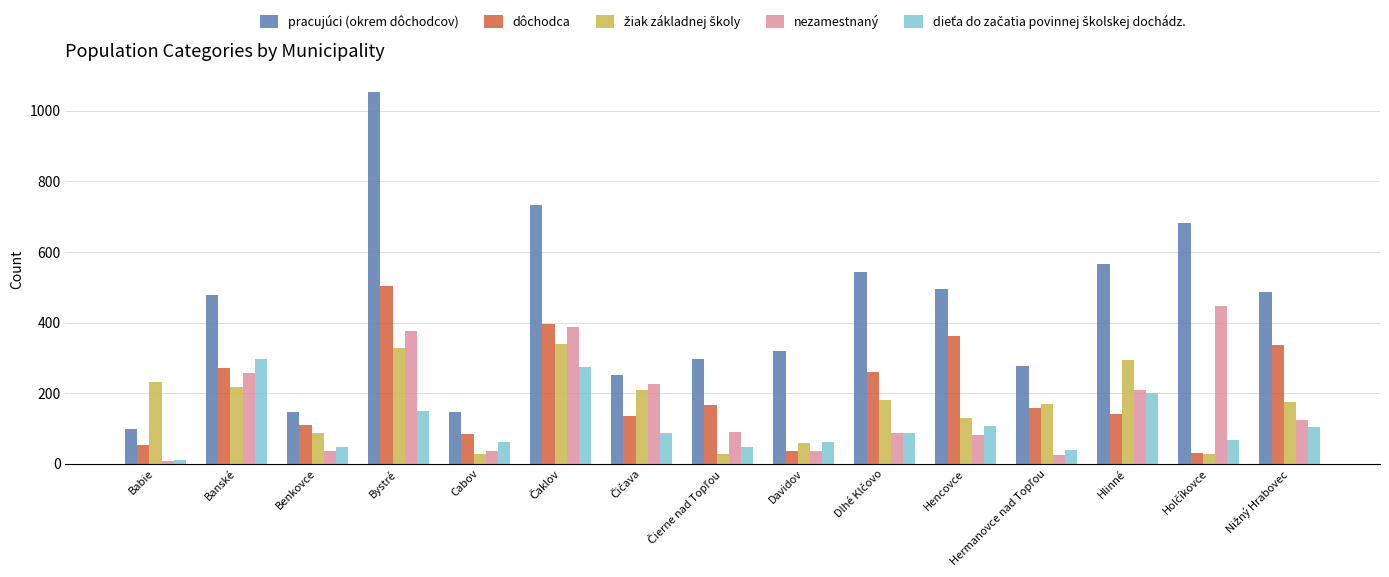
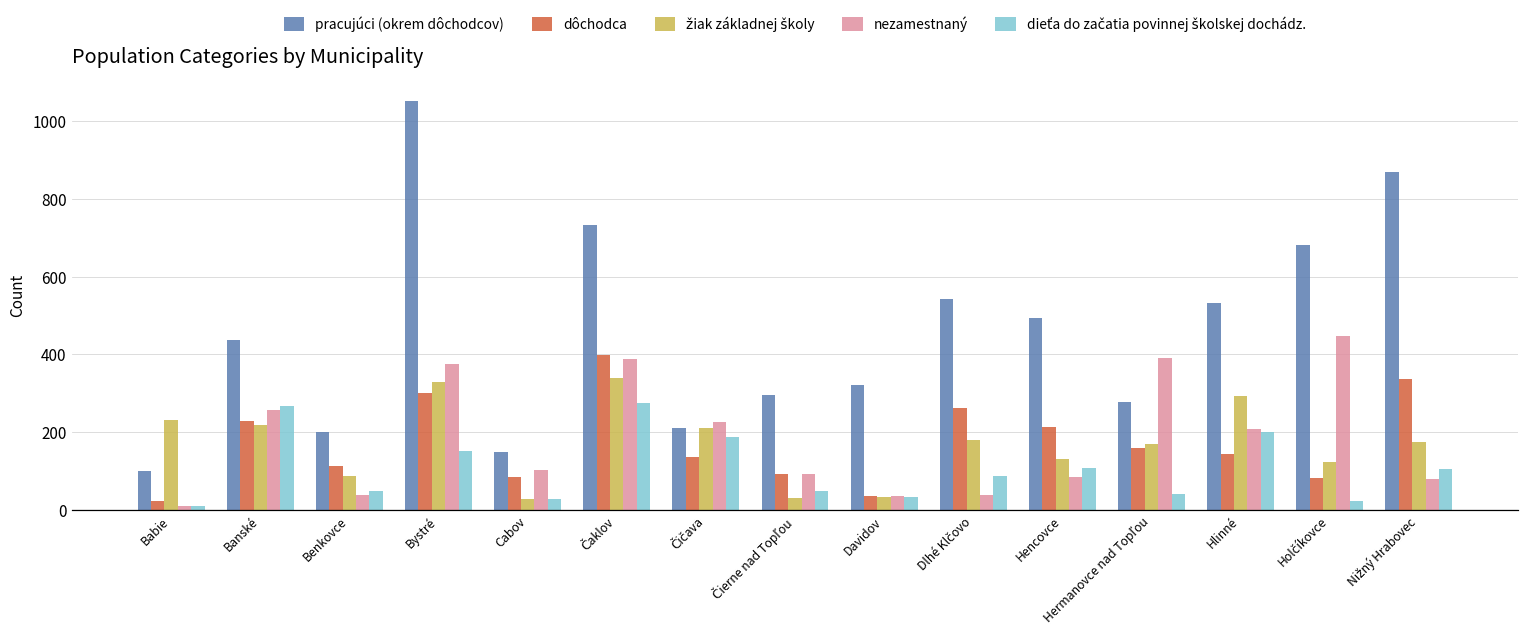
  {
    "pracujúci (okrem dôchodcov)": {
      "Babie": 100,
-     "Banské": 480,
-     "Benkovce": 150,
+     "Banské": 440,
+     "Benkovce": 200,
      "Bystré": 1050,
      "Cabov": 150,
      "Čaklov": 730,
-     "Čičava": 250,
+     "Čičava": 210,
      "Čierne nad Topľou": 300,
      "Davidov": 320,
      "Dlhé Klčovo": 540,
      "Hencovce": 490,
      "Hermanovce nad Topľou": 280,
-     "Hlinné": 570,
+     "Hlinné": 530,
      "Holčíkovce": 680,
-     "Nižný Hrabovec": 490
+     "Nižný Hrabovec": 870
    },
    "dôchodca": {
-     "Babie": 50,
-     "Banské": 270,
+     "Babie": 20,
+     "Banské": 230,
      "Benkovce": 110,
-     "Bystré": 500,
+     "Bystré": 300,
      "Cabov": 80,
      "Čaklov": 400,
      "Čičava": 140,
-     "Čierne nad Topľou": 170,
+     "Čierne nad Topľou": 90,
      "Davidov": 40,
      "Dlhé Klčovo": 260,
-     "Hencovce": 360,
+     "Hencovce": 210,
      "Hermanovce nad Topľou": 160,
      "Hlinné": 140,
-     "Holčíkovce": 30,
+     "Holčíkovce": 80,
      "Nižný Hrabovec": 340
    },
    "žiak základnej školy": {
      "Babie": 230,
      "Banské": 220,
      "Benkovce": 90,
      "Bystré": 330,
      "Cabov": 30,
      "Čaklov": 340,
      "Čičava": 210,
      "Čierne nad Topľou": 30,
-     "Davidov": 60,
+     "Davidov": 30,
      "Dlhé Klčovo": 180,
      "Hencovce": 130,
      "Hermanovce nad Topľou": 170,
      "Hlinné": 290,
-     "Holčíkovce": 30,
+     "Holčíkovce": 120,
      "Nižný Hrabovec": 180
    },
    "nezamestnaný": {
      "Babie": 10,
      "Banské": 260,
      "Benkovce": 40,
      "Bystré": 380,
-     "Cabov": 40,
+     "Cabov": 100,
      "Čaklov": 390,
      "Čičava": 230,
      "Čierne nad Topľou": 90,
      "Davidov": 40,
-     "Dlhé Klčovo": 90,
+     "Dlhé Klčovo": 40,
      "Hencovce": 80,
-     "Hermanovce nad Topľou": 20,
+     "Hermanovce nad Topľou": 390,
      "Hlinné": 210,
      "Holčíkovce": 450,
-     "Nižný Hrabovec": 130
+     "Nižný Hrabovec": 80
    },
    "dieťa do začatia povinnej školskej dochádz.": {
      "Babie": 10,
-     "Banské": 300,
+     "Banské": 270,
      "Benkovce": 50,
      "Bystré": 150,
-     "Cabov": 60,
+     "Cabov": 30,
      "Čaklov": 280,
-     "Čičava": 90,
+     "Čičava": 190,
      "Čierne nad Topľou": 50,
-     "Davidov": 60,
+     "Davidov": 30,
      "Dlhé Klčovo": 90,
      "Hencovce": 110,
      "Hermanovce nad Topľou": 40,
      "Hlinné": 200,
-     "Holčíkovce": 70,
+     "Holčíkovce": 20,
      "Nižný Hrabovec": 100
    }
  }
